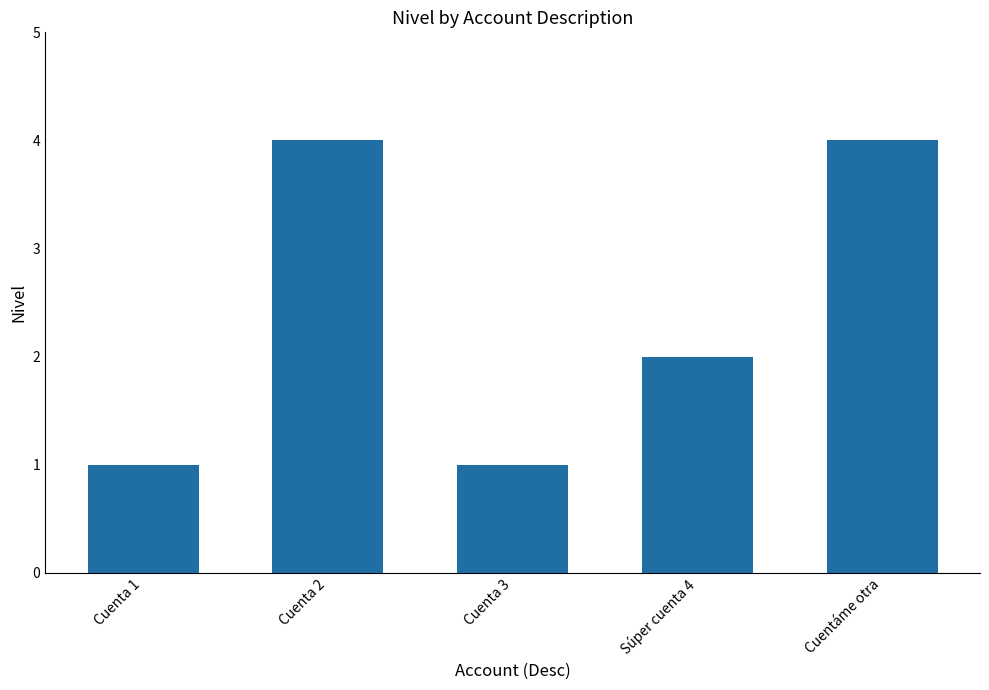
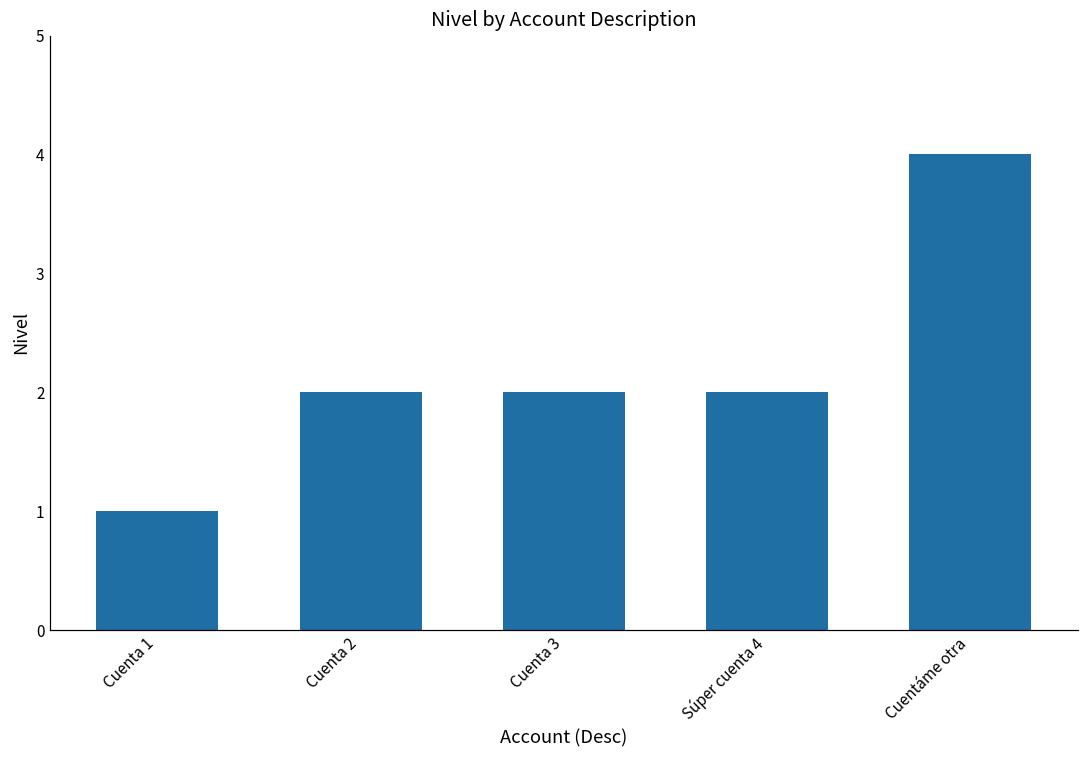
  {
    "Cuenta 1": 1,
-   "Cuenta 2": 4,
-   "Cuenta 3": 1,
+   "Cuenta 2": 2,
+   "Cuenta 3": 2,
    "Súper cuenta 4": 2,
    "Cuentáme otra": 4
  }
